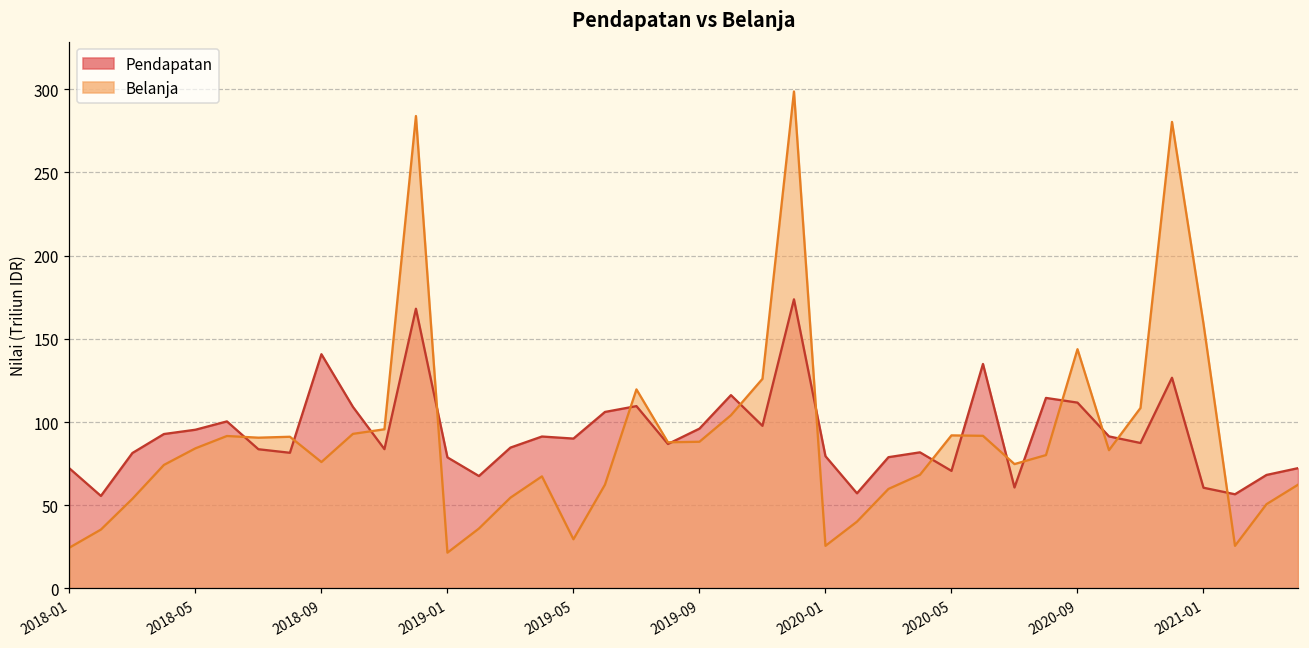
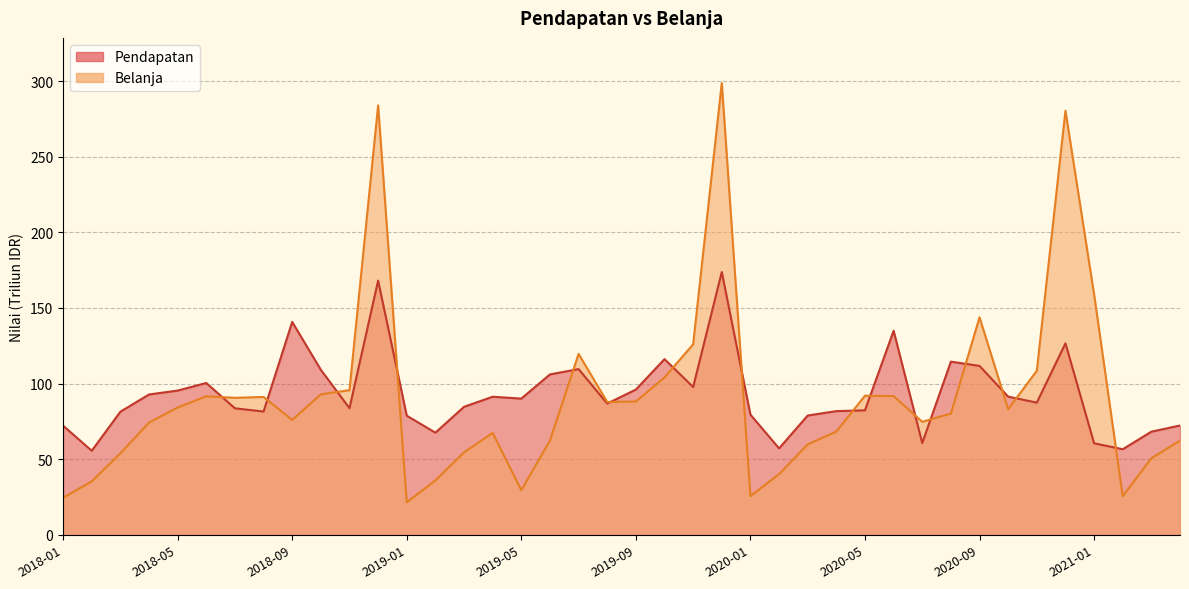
  {
    "Pendapatan": {
      "2018-01": 72,
      "2018-05": 95,
      "2018-09": 141,
      "2019-01": 79,
      "2019-05": 90,
      "2019-09": 96,
      "2020-01": 79,
-     "2020-05": 71,
+     "2020-05": 82,
      "2020-09": 112,
      "2021-01": 61
    },
    "Belanja": {
      "2018-01": 24,
      "2018-05": 84,
      "2018-09": 76,
      "2019-01": 21,
      "2019-05": 30,
      "2019-09": 88,
      "2020-01": 26,
      "2020-05": 92,
      "2020-09": 144,
      "2021-01": 159
    }
  }
